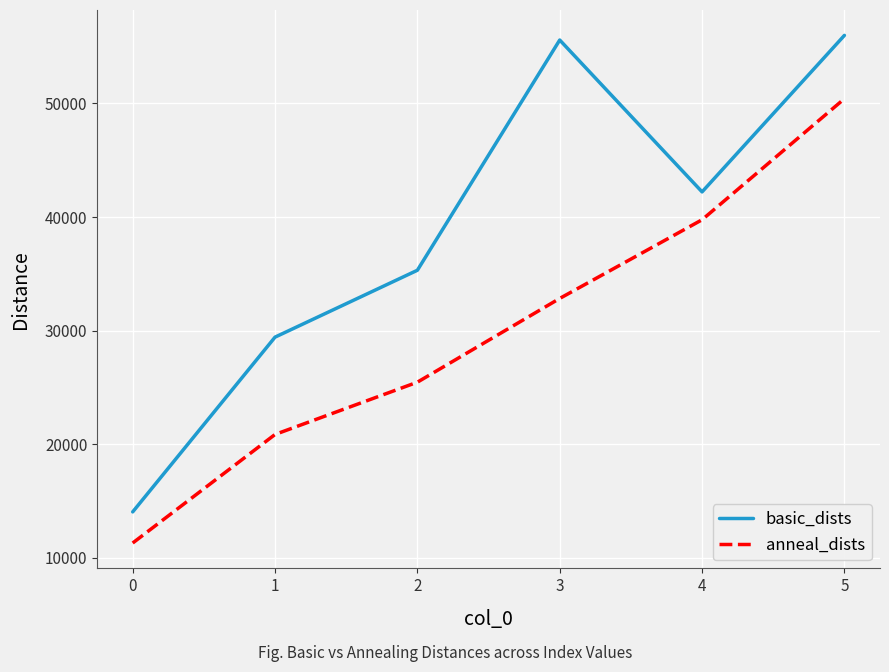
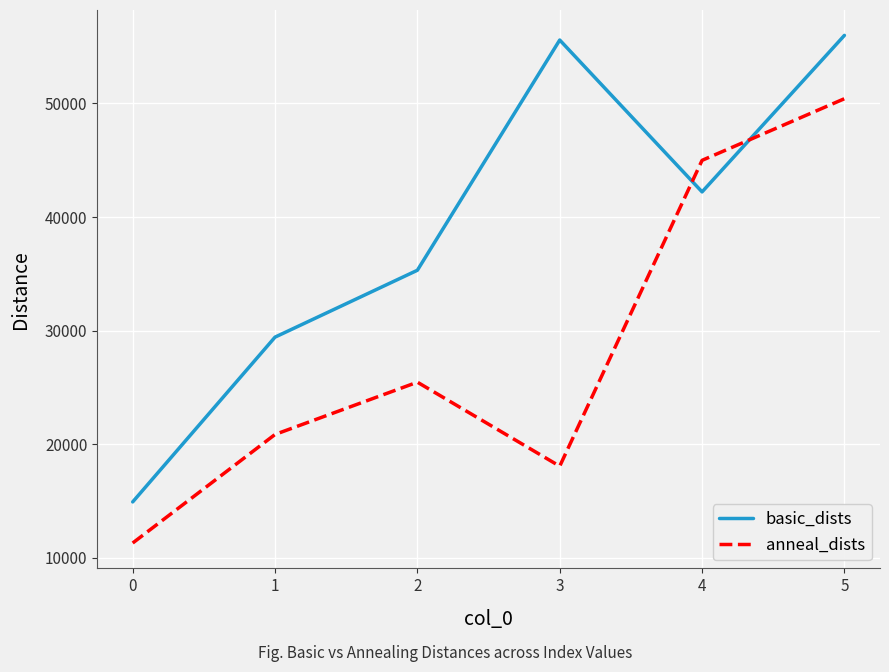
  {
    "basic_dists": {
-     "0": 14000,
+     "0": 14900,
      "1": 29400,
      "2": 35300,
      "3": 55600,
      "4": 42200,
      "5": 56000
    },
    "anneal_dists": {
      "0": 11300,
      "1": 20900,
      "2": 25500,
-     "3": 32800,
-     "4": 39800,
+     "3": 18100,
+     "4": 45000,
      "5": 50400
    }
  }
